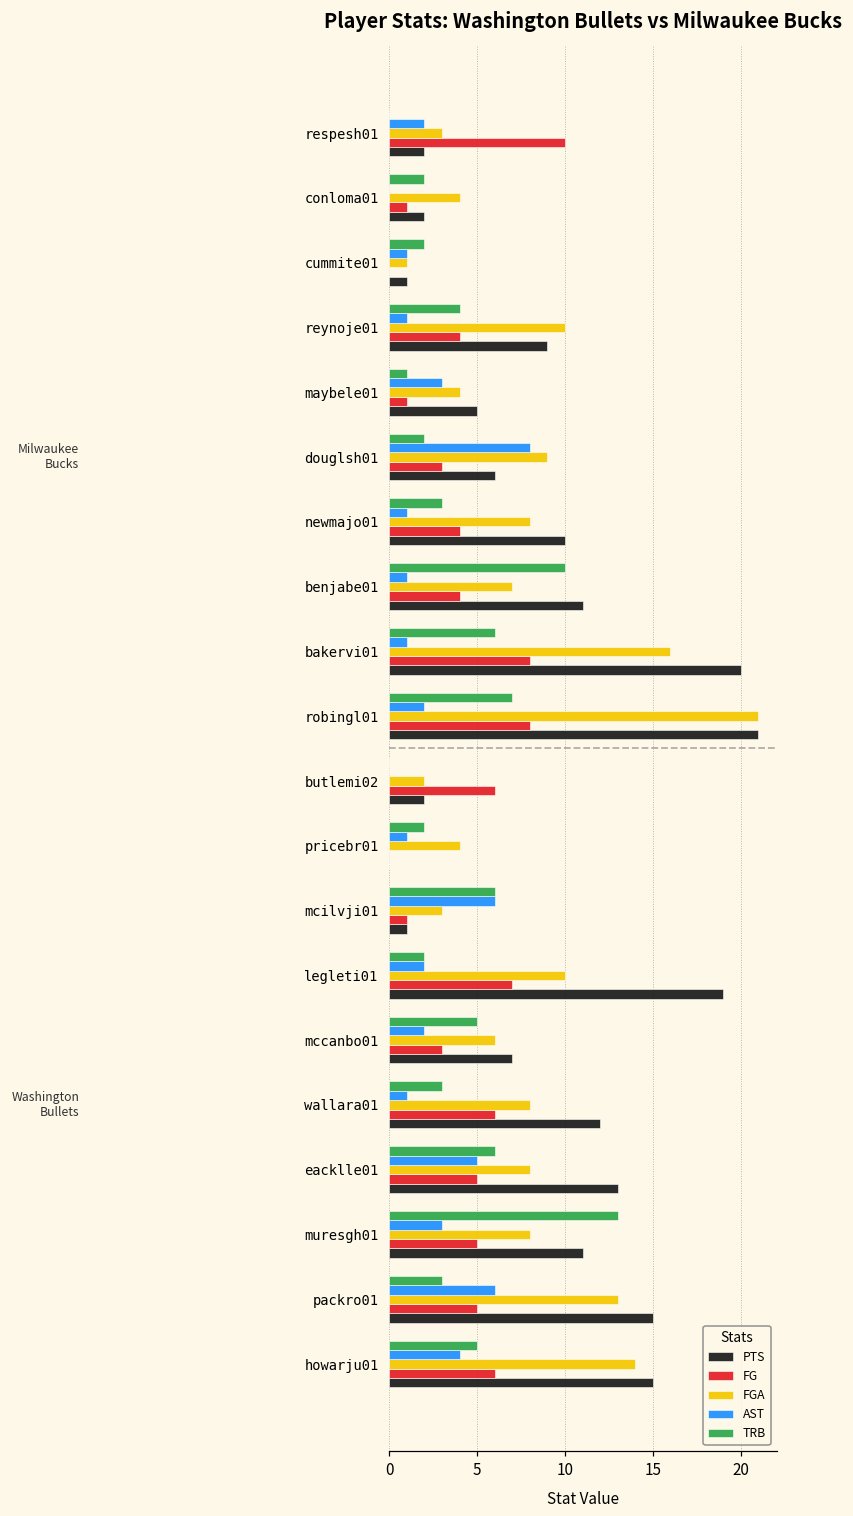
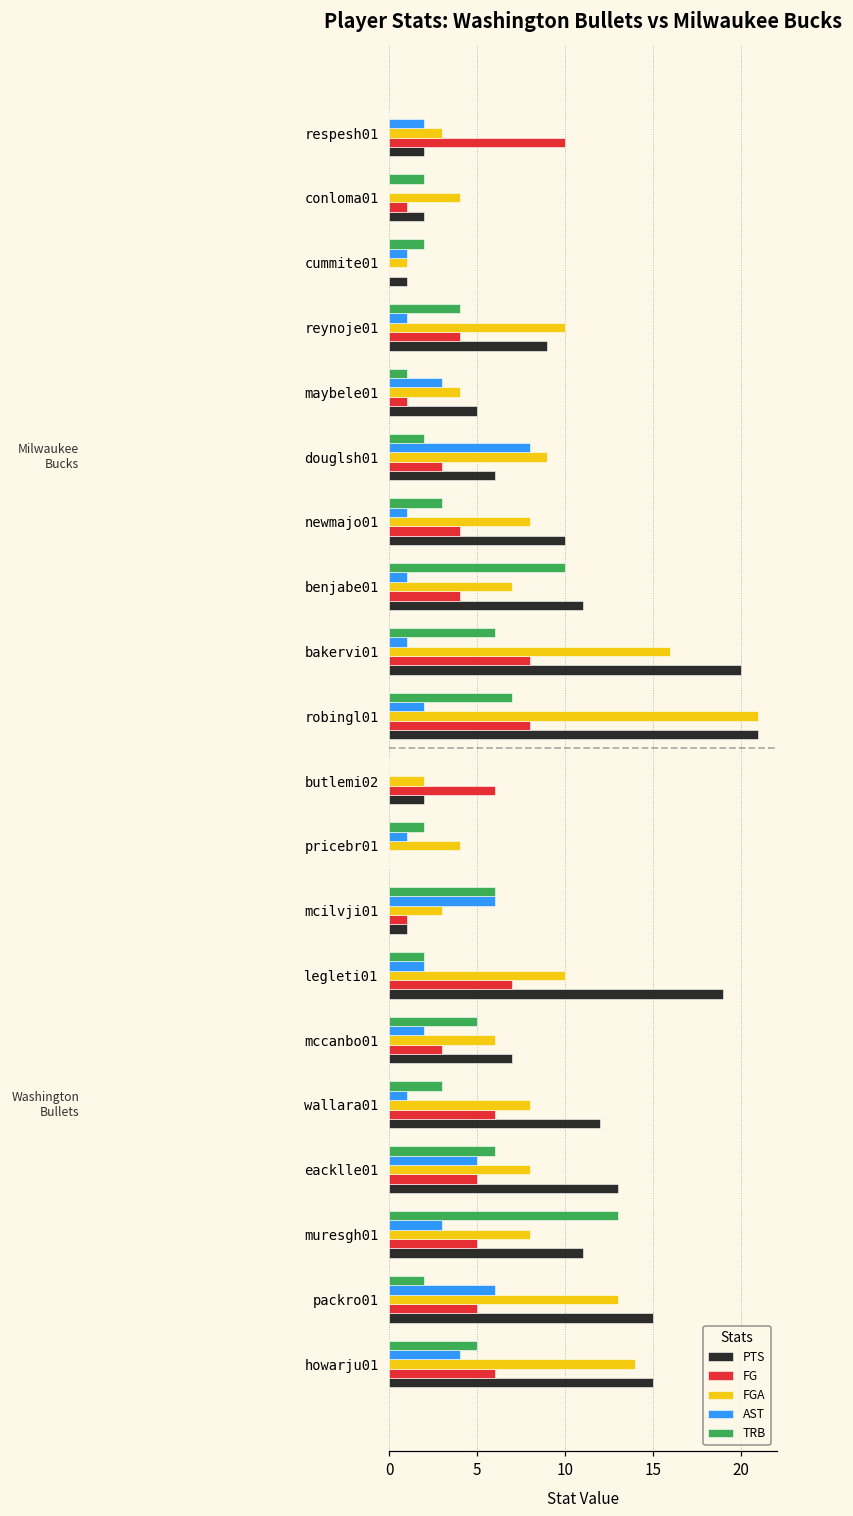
  {
    "PTS": {
      "respesh01": 2,
      "conloma01": 2,
      "cummite01": 1,
      "reynoje01": 9,
      "maybele01": 5,
      "douglsh01": 6,
      "newmajo01": 10,
      "benjabe01": 11,
      "bakervi01": 20,
      "robingl01": 21,
      "butlemi02": 2,
      "pricebr01": 0,
      "mcilvji01": 1,
      "legleti01": 19,
      "mccanbo01": 7,
      "wallara01": 12,
      "eacklle01": 13,
      "muresgh01": 11,
      "packro01": 15,
      "howarju01": 15
    },
    "FG": {
      "respesh01": 10,
      "conloma01": 1,
      "cummite01": 0,
      "reynoje01": 4,
      "maybele01": 1,
      "douglsh01": 3,
      "newmajo01": 4,
      "benjabe01": 4,
      "bakervi01": 8,
      "robingl01": 8,
      "butlemi02": 6,
      "pricebr01": 0,
      "mcilvji01": 1,
      "legleti01": 7,
      "mccanbo01": 3,
      "wallara01": 6,
      "eacklle01": 5,
      "muresgh01": 5,
      "packro01": 5,
      "howarju01": 6
    },
    "FGA": {
      "respesh01": 3,
      "conloma01": 4,
      "cummite01": 1,
      "reynoje01": 10,
      "maybele01": 4,
      "douglsh01": 9,
      "newmajo01": 8,
      "benjabe01": 7,
      "bakervi01": 16,
      "robingl01": 21,
      "butlemi02": 2,
      "pricebr01": 4,
      "mcilvji01": 3,
      "legleti01": 10,
      "mccanbo01": 6,
      "wallara01": 8,
      "eacklle01": 8,
      "muresgh01": 8,
      "packro01": 13,
      "howarju01": 14
    },
    "AST": {
      "respesh01": 2,
      "conloma01": 0,
      "cummite01": 1,
      "reynoje01": 1,
      "maybele01": 3,
      "douglsh01": 8,
      "newmajo01": 1,
      "benjabe01": 1,
      "bakervi01": 1,
      "robingl01": 2,
      "butlemi02": 0,
      "pricebr01": 1,
      "mcilvji01": 6,
      "legleti01": 2,
      "mccanbo01": 2,
      "wallara01": 1,
      "eacklle01": 5,
      "muresgh01": 3,
      "packro01": 6,
      "howarju01": 4
    },
    "TRB": {
      "respesh01": 0,
      "conloma01": 2,
      "cummite01": 2,
      "reynoje01": 4,
      "maybele01": 1,
      "douglsh01": 2,
      "newmajo01": 3,
      "benjabe01": 10,
      "bakervi01": 6,
      "robingl01": 7,
      "butlemi02": 0,
      "pricebr01": 2,
      "mcilvji01": 6,
      "legleti01": 2,
      "mccanbo01": 5,
      "wallara01": 3,
      "eacklle01": 6,
      "muresgh01": 13,
-     "packro01": 3,
+     "packro01": 2,
      "howarju01": 5
    }
  }
